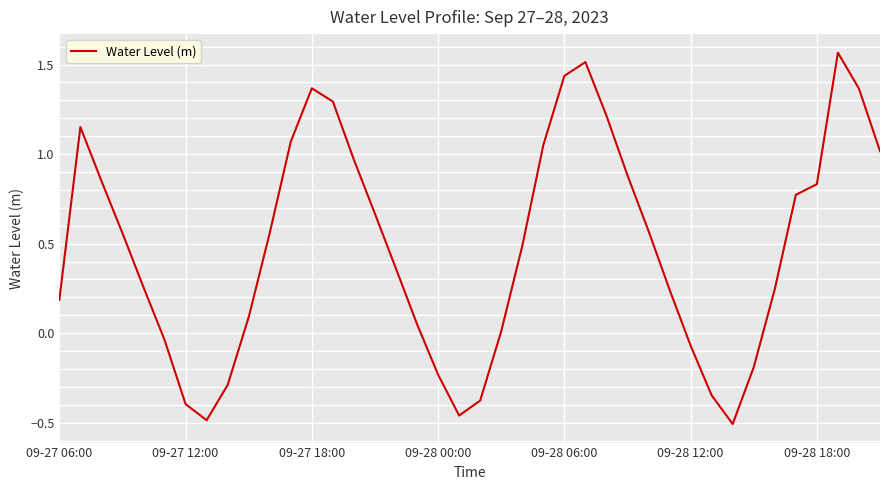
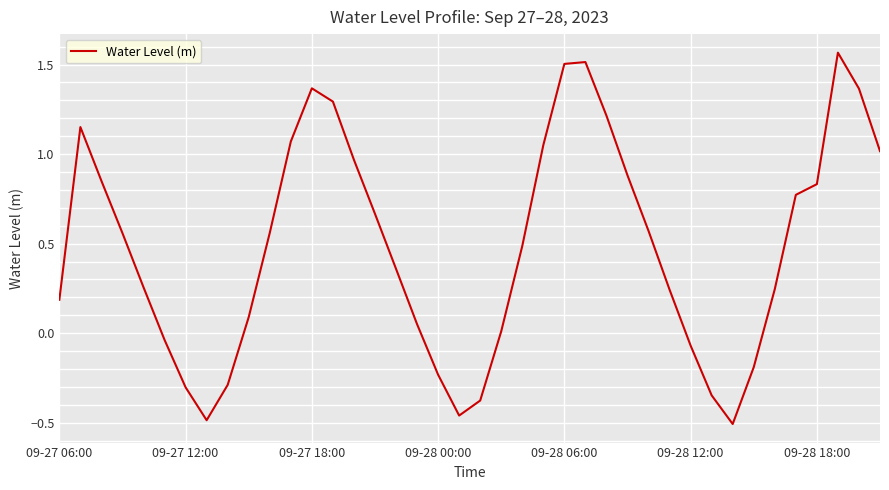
  {
    "09-27 06:00": 0.19,
-   "09-27 12:00": -0.40,
+   "09-27 12:00": -0.30,
    "09-27 18:00": 1.37,
    "09-28 00:00": -0.23,
-   "09-28 06:00": 1.44,
+   "09-28 06:00": 1.50,
    "09-28 12:00": -0.07,
    "09-28 18:00": 0.83
  }
